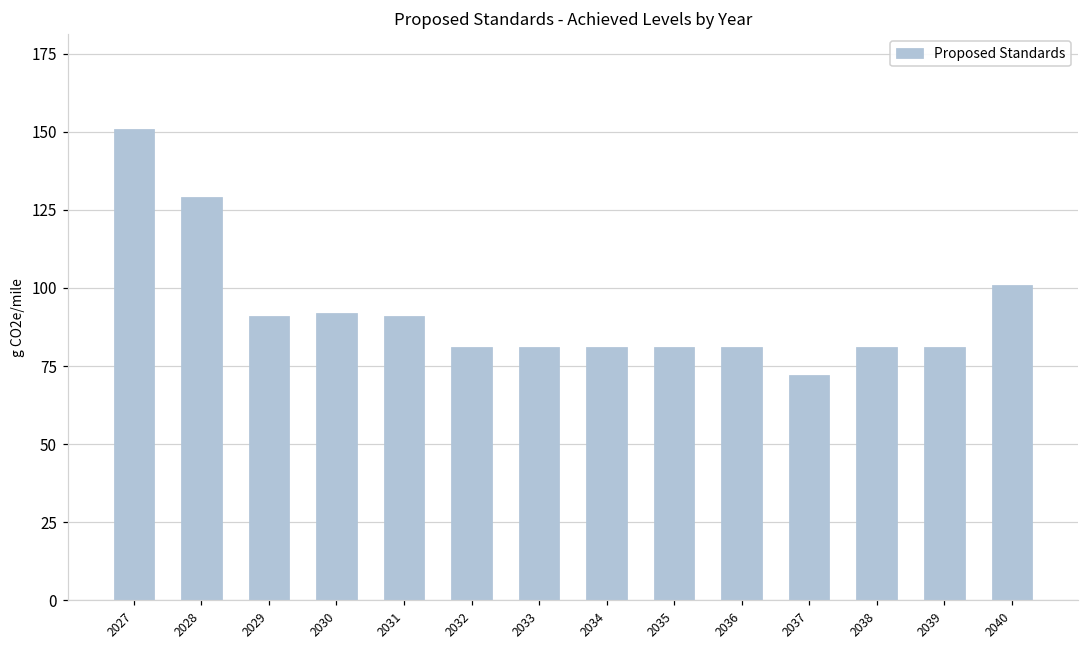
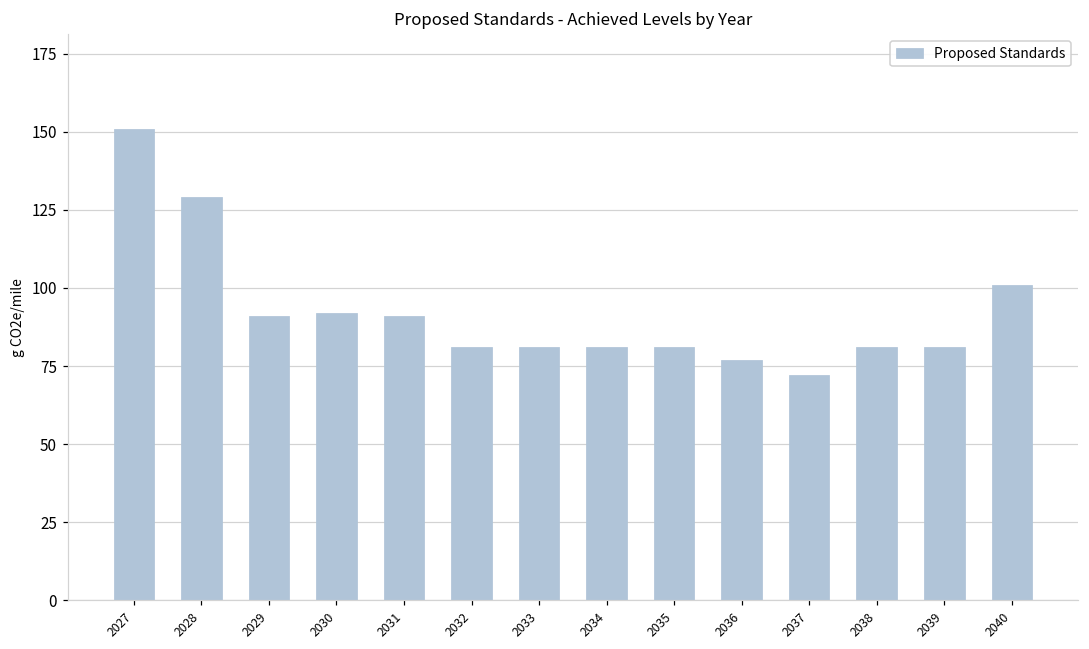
  {
    "2027": 151,
    "2028": 129,
    "2029": 91,
    "2030": 92,
    "2031": 91,
    "2032": 81,
    "2033": 81,
    "2034": 81,
    "2035": 81,
-   "2036": 81,
+   "2036": 77,
    "2037": 72,
    "2038": 81,
    "2039": 81,
    "2040": 101
  }
